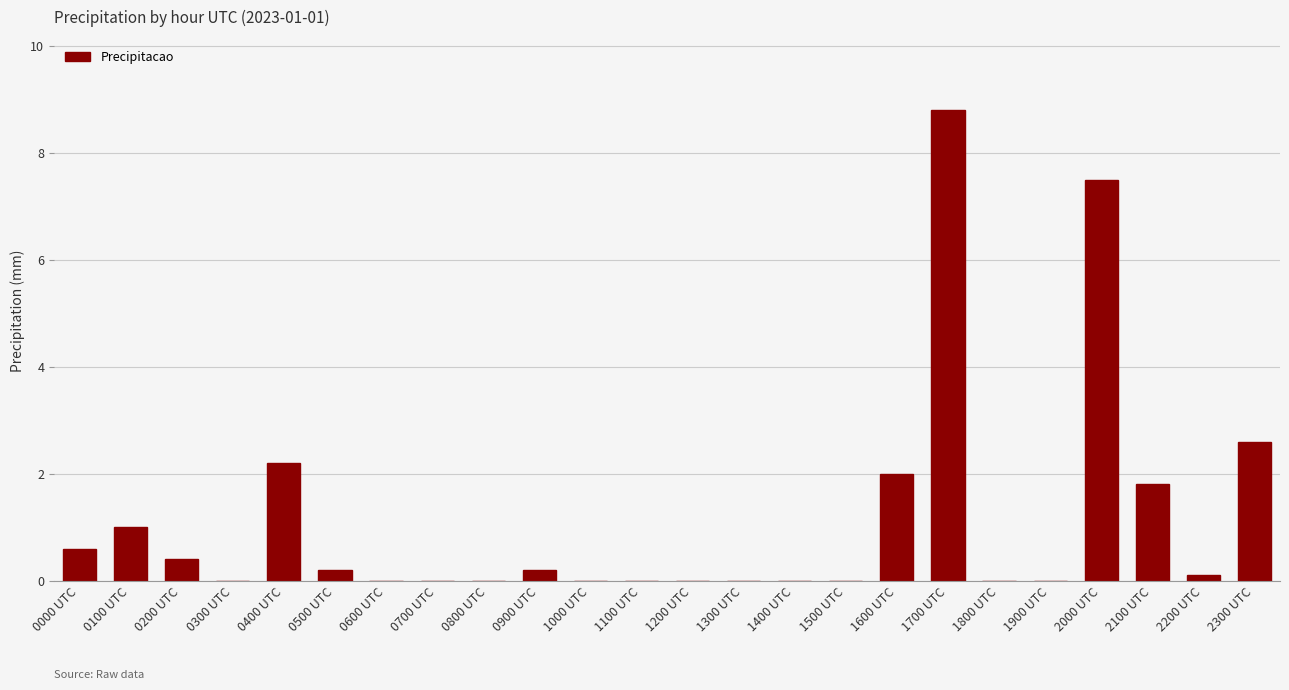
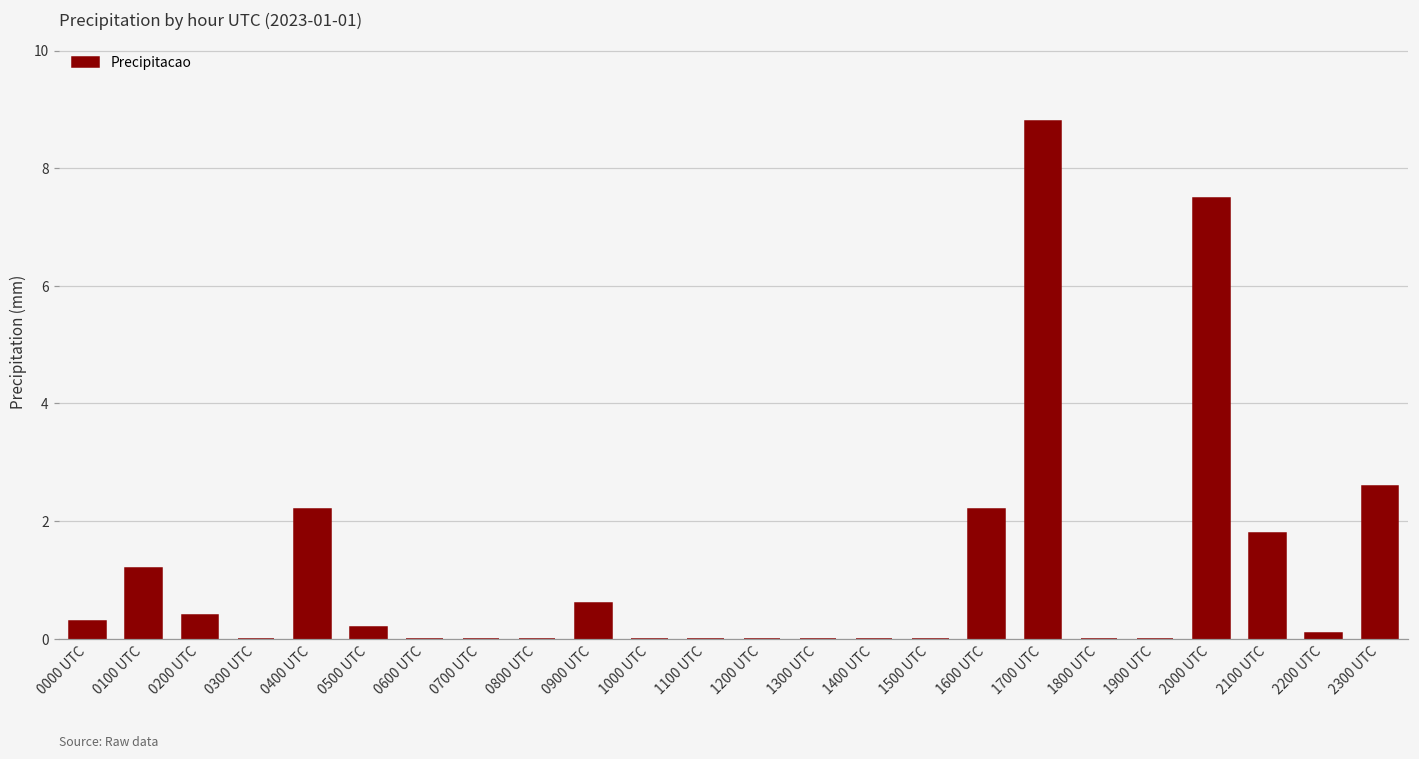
  {
-   "0000 UTC": 0.6,
-   "0100 UTC": 1.0,
+   "0000 UTC": 0.3,
+   "0100 UTC": 1.2,
    "0200 UTC": 0.4,
    "0300 UTC": 0.0,
    "0400 UTC": 2.2,
    "0500 UTC": 0.2,
    "0600 UTC": 0.0,
    "0700 UTC": 0.0,
    "0800 UTC": 0.0,
-   "0900 UTC": 0.2,
+   "0900 UTC": 0.6,
    "1000 UTC": 0.0,
    "1100 UTC": 0.0,
    "1200 UTC": 0.0,
    "1300 UTC": 0.0,
    "1400 UTC": 0.0,
    "1500 UTC": 0.0,
-   "1600 UTC": 2.0,
+   "1600 UTC": 2.2,
    "1700 UTC": 8.8,
    "1800 UTC": 0.0,
    "1900 UTC": 0.0,
    "2000 UTC": 7.5,
    "2100 UTC": 1.8,
    "2200 UTC": 0.1,
    "2300 UTC": 2.6
  }
